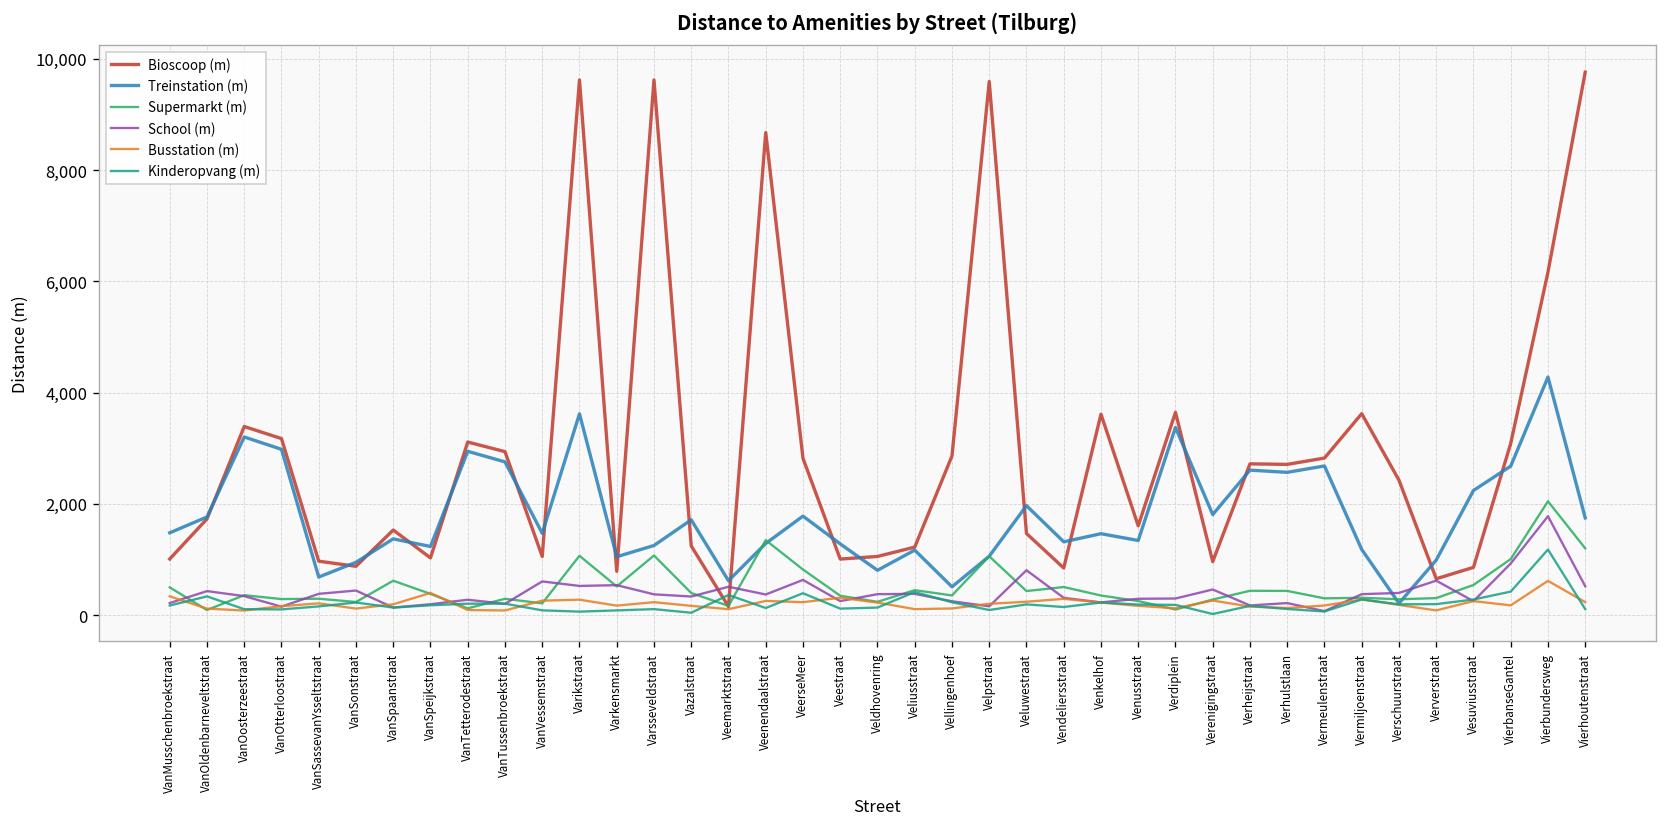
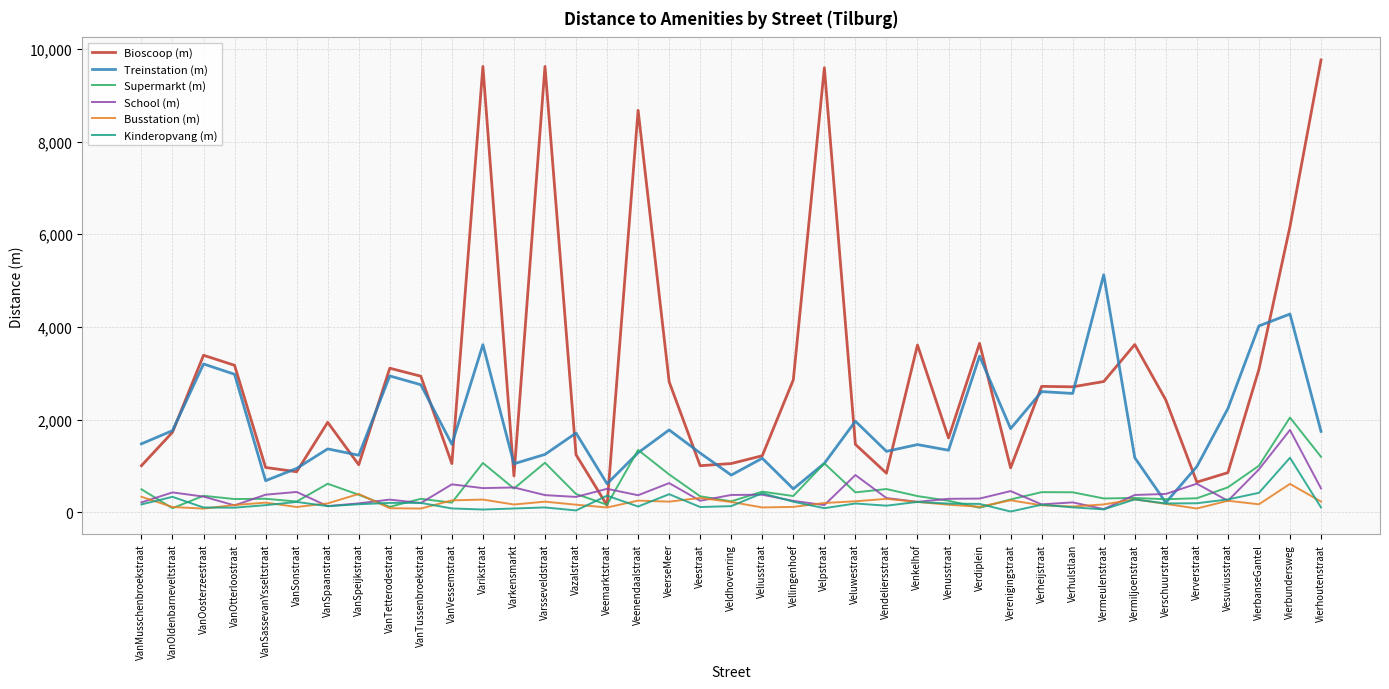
  {
    "Bioscoop (m)": {
      "VanMusschenbroekstraat": "1,000",
      "VanOosterzeestraat": "3,400",
      "VanOtterloostraat": "3,200",
      "VanSassevanYsseltstraat": "1,000",
      "VanSonstraat": "900",
-     "VanSpaanstraat": "1,500",
+     "VanSpaanstraat": "1,900",
      "VanSpeijkstraat": "1,000",
      "VanTetterodestraat": "3,100",
      "VanTussenbroekstraat": "2,900",
      "VanVessemstraat": "1,100",
      "Varikstraat": "9,600",
      "Varkensmarkt": "800",
      "Varsseveldstraat": "9,600",
      "Vazalstraat": "1,200",
      "Veenendaalstraat": "8,700",
      "VeerseMeer": "2,800",
      "Veestraat": "1,000",
      "Veldhovenring": "1,100",
      "Vellingenhoef": "2,900",
      "Velpstraat": "9,600",
      "Veluwestraat": "1,500",
      "Vendeliersstraat": "800",
      "Venkelhof": "3,600",
      "Venusstraat": "1,600",
      "Verdiplein": "3,600",
      "Verenigingstraat": "1,000",
      "Verheijstraat": "2,700",
      "Verhulstlaan": "2,700",
      "Vermeulenstraat": "2,800",
      "Vermiljoenstraat": "3,600",
      "Verschuurstraat": "2,400",
      "Vesuviusstraat": "900",
      "VierbanseGantel": "3,100",
      "Vierbundersweg": "6,200",
      "Vierhoutenstraat": "9,800"
    },
    "Treinstation (m)": {
      "VanMusschenbroekstraat": "1,500",
      "VanOosterzeestraat": "3,200",
      "VanOtterloostraat": "3,000",
      "VanSassevanYsseltstraat": "700",
      "VanSonstraat": "900",
      "VanSpaanstraat": "1,400",
      "VanSpeijkstraat": "1,200",
      "VanTetterodestraat": "2,900",
      "VanTussenbroekstraat": "2,800",
      "VanVessemstraat": "1,500",
      "Varikstraat": "3,600",
      "Varkensmarkt": "1,000",
      "Varsseveldstraat": "1,300",
      "Vazalstraat": "1,700",
      "Veemarktstraat": "600",
      "Veenendaalstraat": "1,300",
      "VeerseMeer": "1,800",
      "Veestraat": "1,300",
      "Veldhovenring": "800",
      "Vellingenhoef": "500",
      "Veluwestraat": "2,000",
      "Vendeliersstraat": "1,300",
      "Venkelhof": "1,500",
      "Venusstraat": "1,300",
      "Verdiplein": "3,400",
      "Verenigingstraat": "1,800",
      "Verheijstraat": "2,600",
      "Verhulstlaan": "2,600",
-     "Vermeulenstraat": "2,700",
+     "Vermeulenstraat": "5,100",
      "Vermiljoenstraat": "1,200",
      "Ververstraat": "1,000",
      "Vesuviusstraat": "2,200",
-     "VierbanseGantel": "2,700",
+     "VierbanseGantel": "4,000",
      "Vierbundersweg": "4,300",
      "Vierhoutenstraat": "1,700"
    },
    "School (m)": {
      "VanOldenbarneveltstraat": "400",
      "VanSassevanYsseltstraat": "400",
      "VanSonstraat": "400",
      "VanTetterodestraat": "300",
      "VanVessemstraat": "600",
      "Varikstraat": "500",
      "Varsseveldstraat": "400",
      "Vazalstraat": "300",
      "Veemarktstraat": "500",
      "Veenendaalstraat": "400",
      "VeerseMeer": "600",
      "Veestraat": "300",
      "Veldhovenring": "400",
      "Veluwestraat": "800",
      "Verdiplein": "300",
      "Verenigingstraat": "500",
      "Verhulstlaan": "200",
      "Vermiljoenstraat": "400",
      "Verschuurstraat": "400",
      "VierbanseGantel": "900",
      "Vierbundersweg": "1,800",
      "Vierhoutenstraat": "500"
    },
    "Busstation (m)": {
      "VanMusschenbroekstraat": "300",
      "VanSassevanYsseltstraat": "200",
      "VanSonstraat": "100",
      "VanSpaanstraat": "200",
      "VanTussenbroekstraat": "100",
      "Varikstraat": "300",
      "Varkensmarkt": "200",
      "Varsseveldstraat": "200",
      "Vazalstraat": "200",
      "Veenendaalstraat": "300",
      "VeerseMeer": "200",
      "Veliusstraat": "100",
      "Vellingenhoef": "100",
      "Vermeulenstraat": "200",
      "Ververstraat": "100",
      "VierbanseGantel": "200",
      "Vierbundersweg": "600",
      "Vierhoutenstraat": "200"
    }
  }
